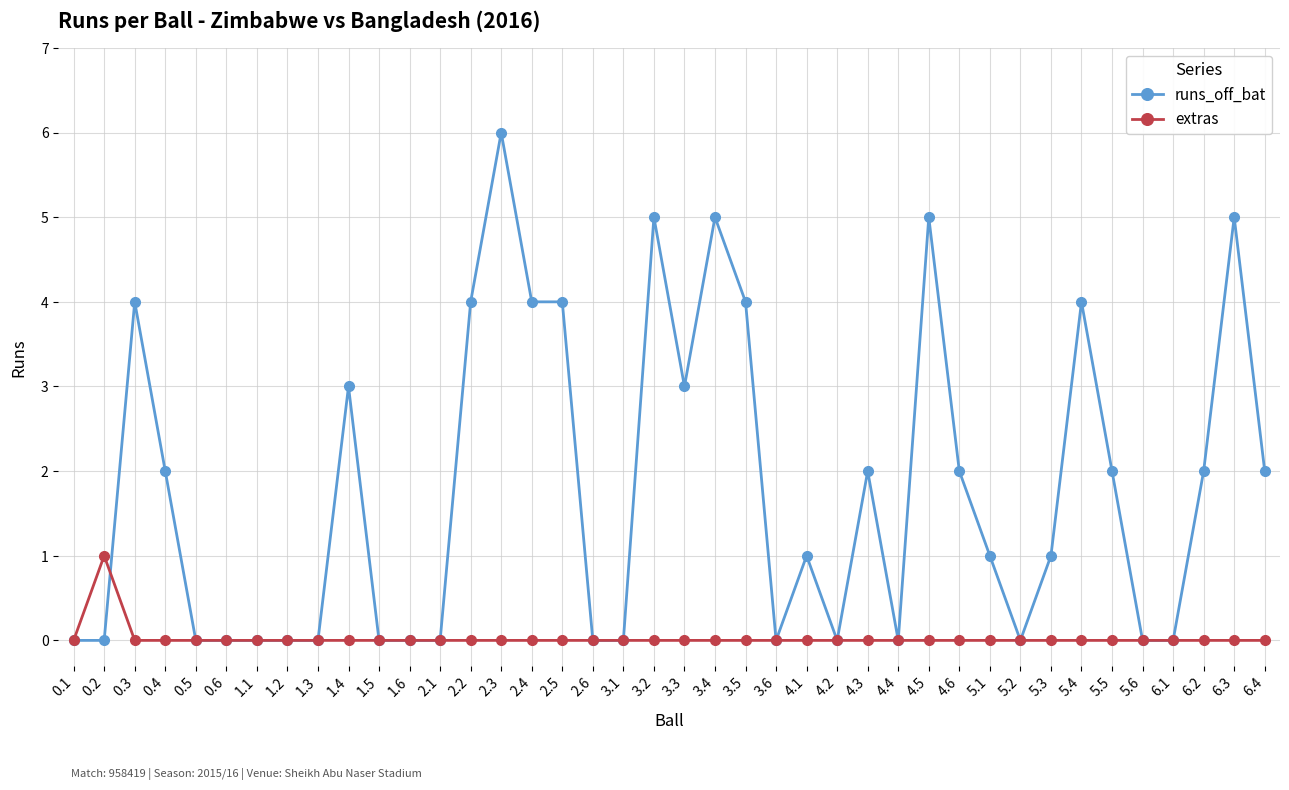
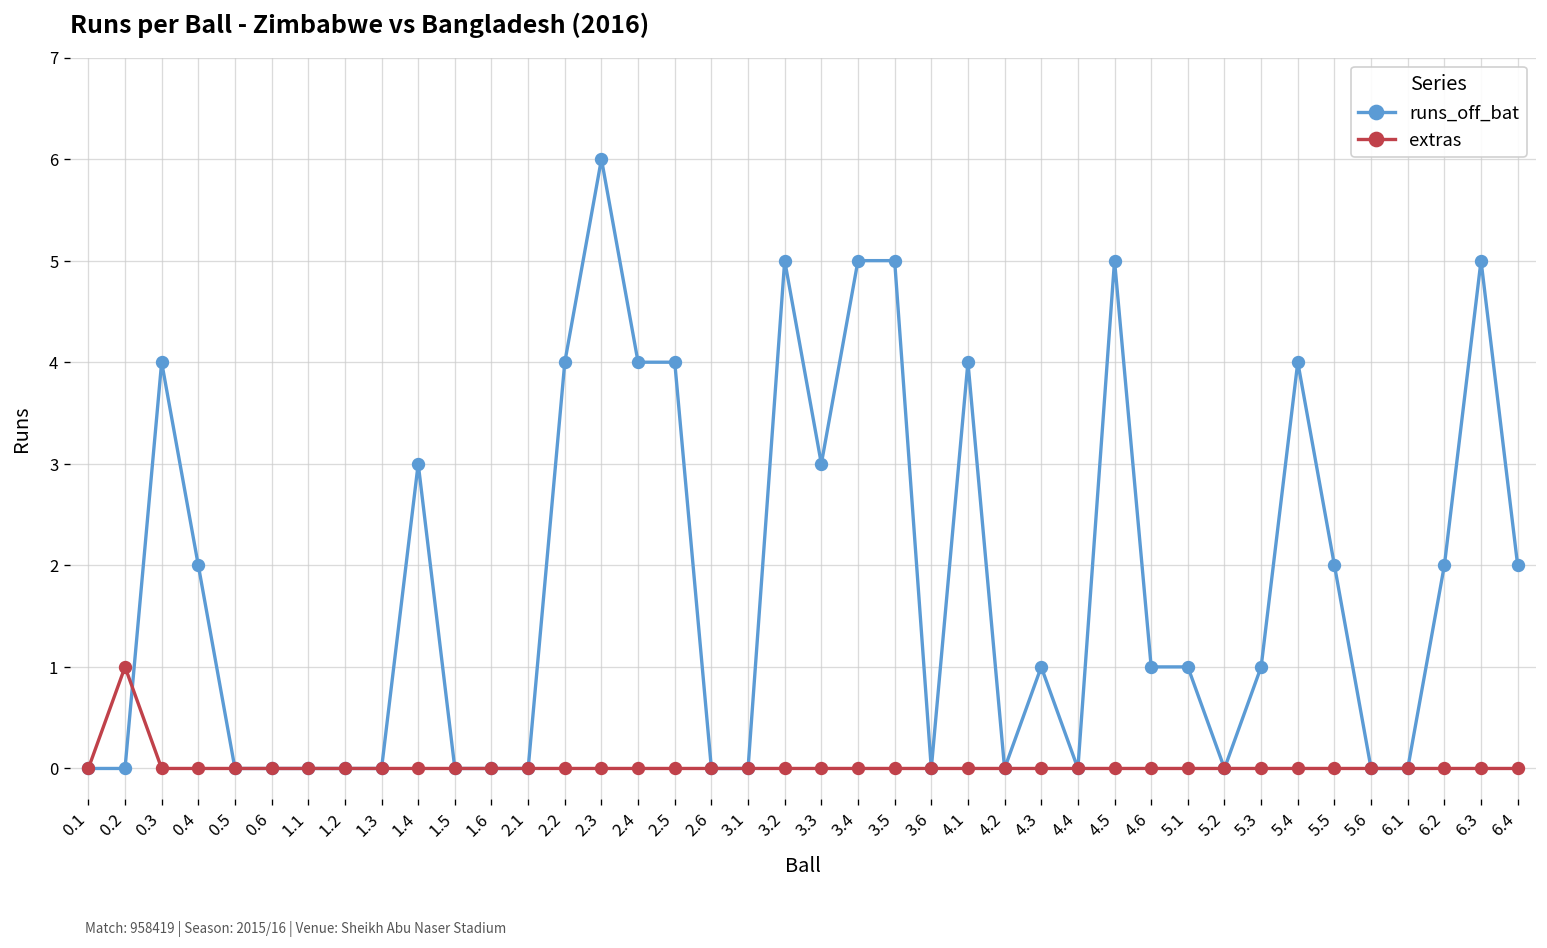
  {
    "runs_off_bat": {
      "0.2": 0,
      "0.3": 4,
      "0.4": 2,
      "1.4": 3,
      "2.2": 4,
      "2.3": 6,
      "2.4": 4,
      "2.5": 4,
      "3.2": 5,
      "3.3": 3,
      "3.4": 5,
-     "3.5": 4,
-     "4.1": 1,
-     "4.3": 2,
+     "3.5": 5,
+     "4.1": 4,
+     "4.3": 1,
      "4.5": 5,
-     "4.6": 2,
+     "4.6": 1,
      "5.1": 1,
      "5.3": 1,
      "5.4": 4,
      "5.5": 2,
      "6.2": 2,
      "6.3": 5,
      "6.4": 2
    },
    "extras": {
      "0.2": 1,
      "0.3": 0,
      "0.4": 0,
      "1.4": 0,
      "2.2": 0,
      "2.3": 0,
      "2.4": 0,
      "2.5": 0,
      "3.2": 0,
      "3.3": 0,
      "3.4": 0,
      "3.5": 0,
      "4.1": 0,
      "4.3": 0,
      "4.5": 0,
      "4.6": 0,
      "5.1": 0,
      "5.3": 0,
      "5.4": 0,
      "5.5": 0,
      "6.2": 0,
      "6.3": 0,
      "6.4": 0
    }
  }
